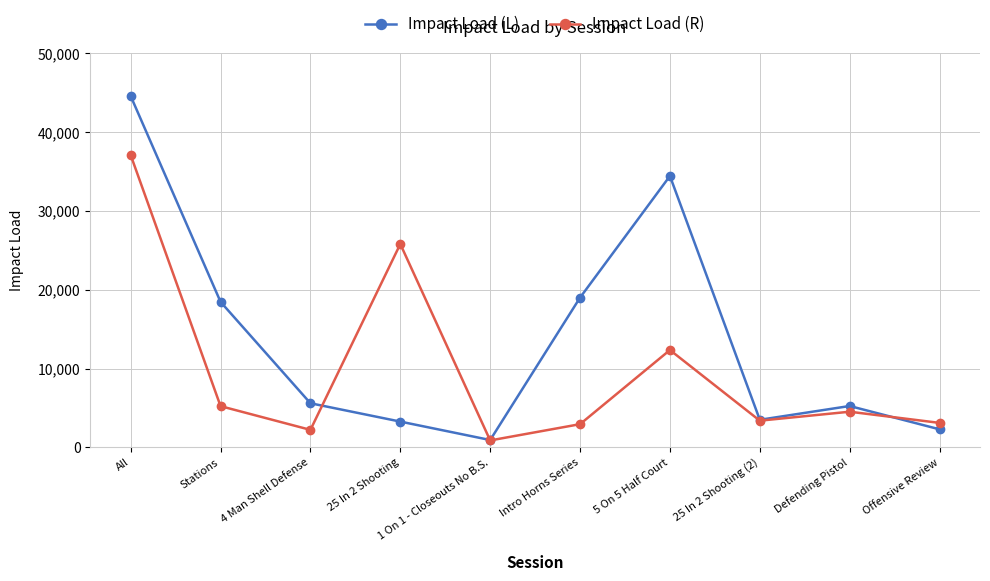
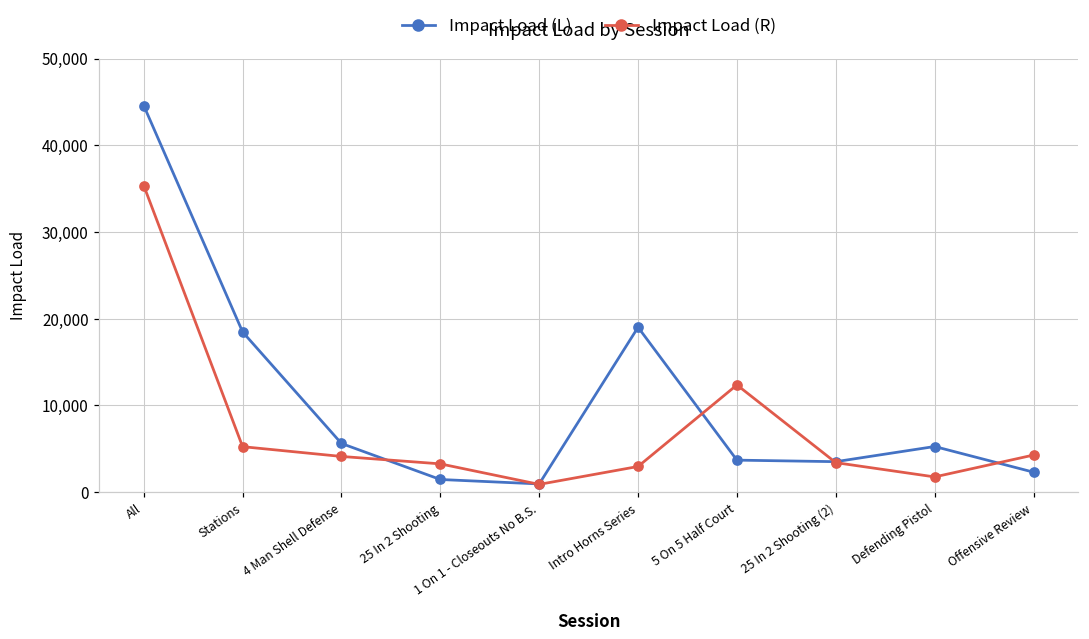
  {
    "Impact Load (L)": {
      "All": "45,000",
      "Stations": "18,000",
      "4 Man Shell Defense": "6,000",
-     "25 In 2 Shooting": "3,000",
+     "25 In 2 Shooting": "1,000",
      "Intro Horns Series": "19,000",
-     "5 On 5 Half Court": "34,000",
+     "5 On 5 Half Court": "4,000",
      "Defending Pistol": "5,000",
      "Offensive Review": "2,000"
    },
    "Impact Load (R)": {
-     "All": "37,000",
+     "All": "35,000",
      "Stations": "5,000",
-     "4 Man Shell Defense": "2,000",
-     "25 In 2 Shooting": "26,000",
+     "4 Man Shell Defense": "4,000",
+     "25 In 2 Shooting": "3,000",
      "Intro Horns Series": "3,000",
      "5 On 5 Half Court": "12,000",
-     "Defending Pistol": "5,000",
-     "Offensive Review": "3,000"
+     "Defending Pistol": "2,000",
+     "Offensive Review": "4,000"
    }
  }
